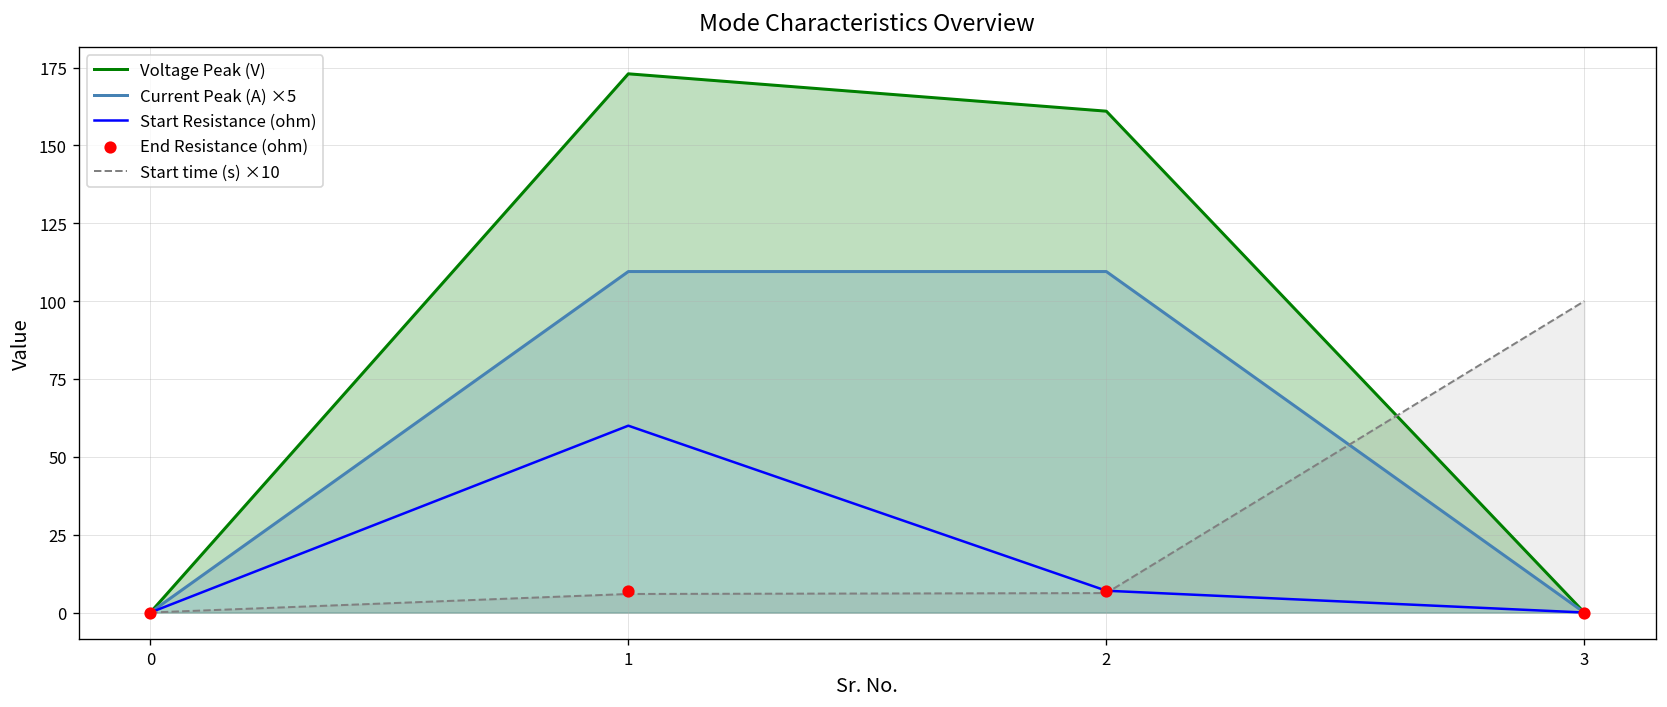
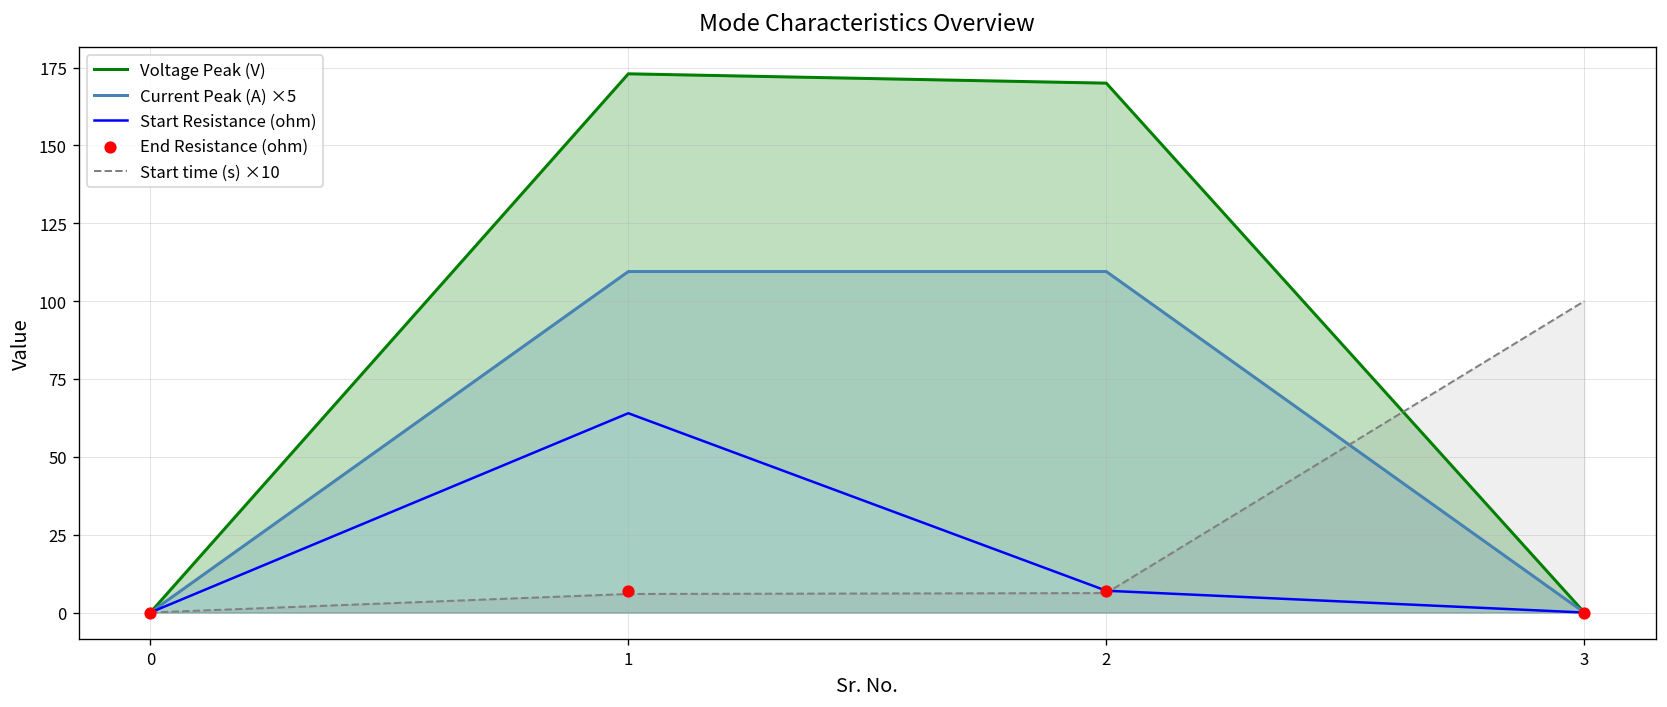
  {
    "Voltage Peak (V)": {
      "1": 173,
-     "2": 161
+     "2": 170
    },
    "Current Peak (A) ×5": {
      "1": 110,
      "2": 110
    },
    "Start Resistance (ohm)": {
-     "1": 60
+     "1": 64
    },
    "Start time (s) ×10": {
      "1": 6,
      "3": 100
    }
  }
